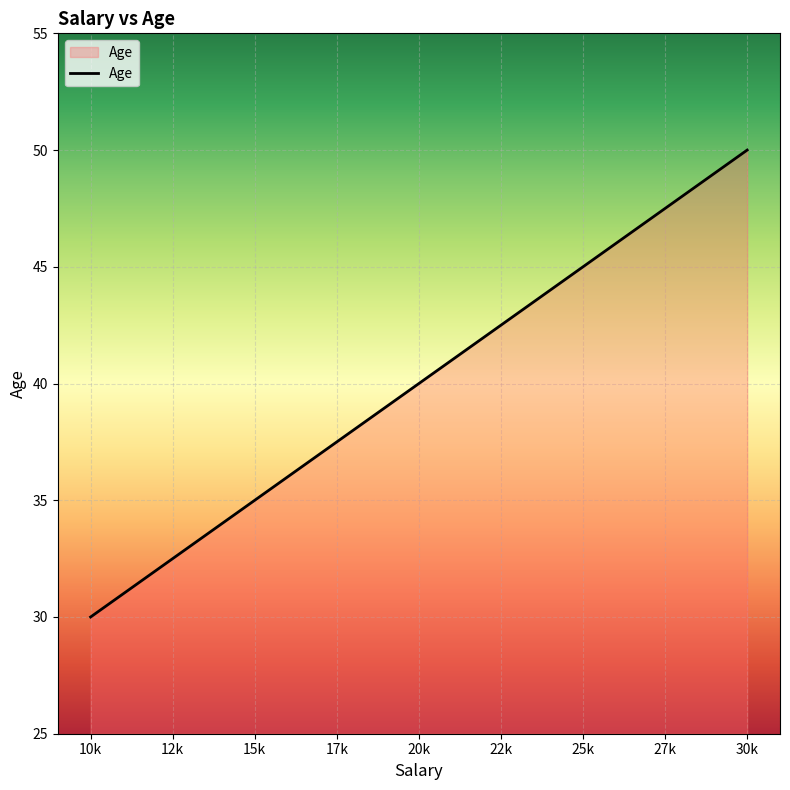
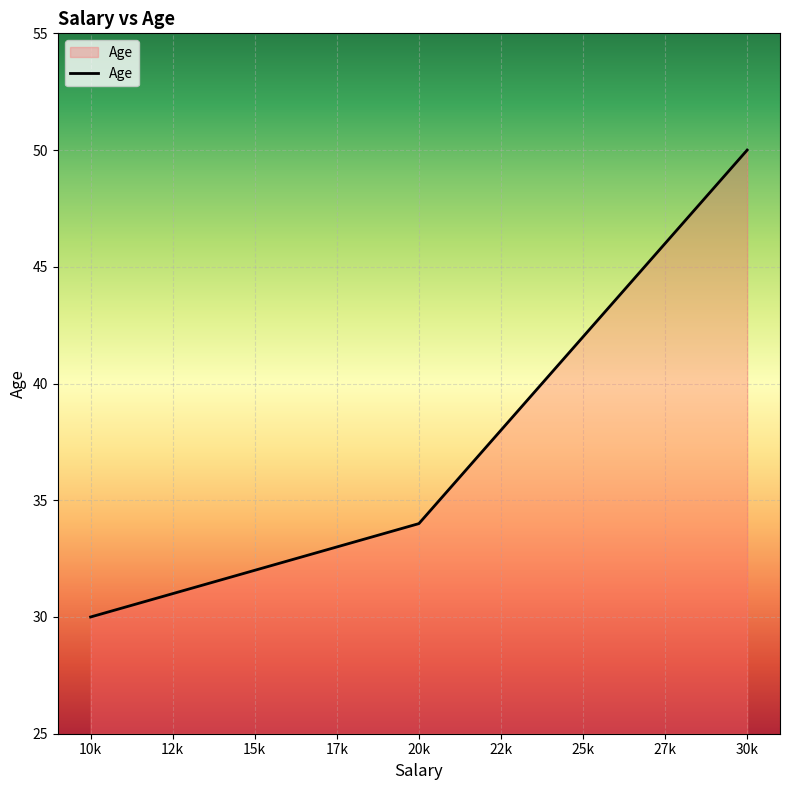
  {
    "10k": 30,
-   "20k": 40,
+   "20k": 34,
    "30k": 50
  }
